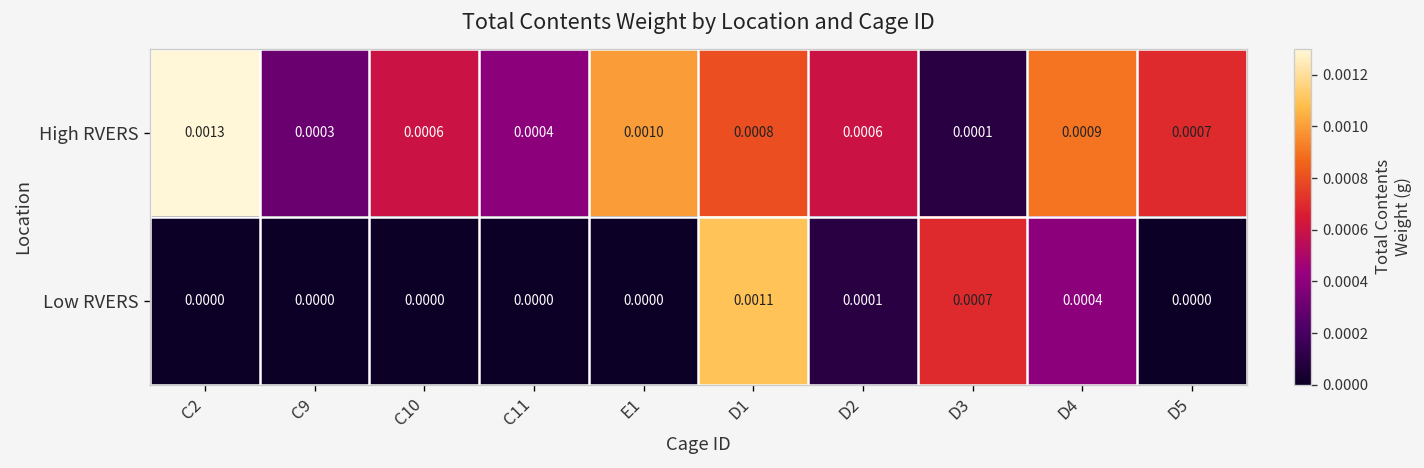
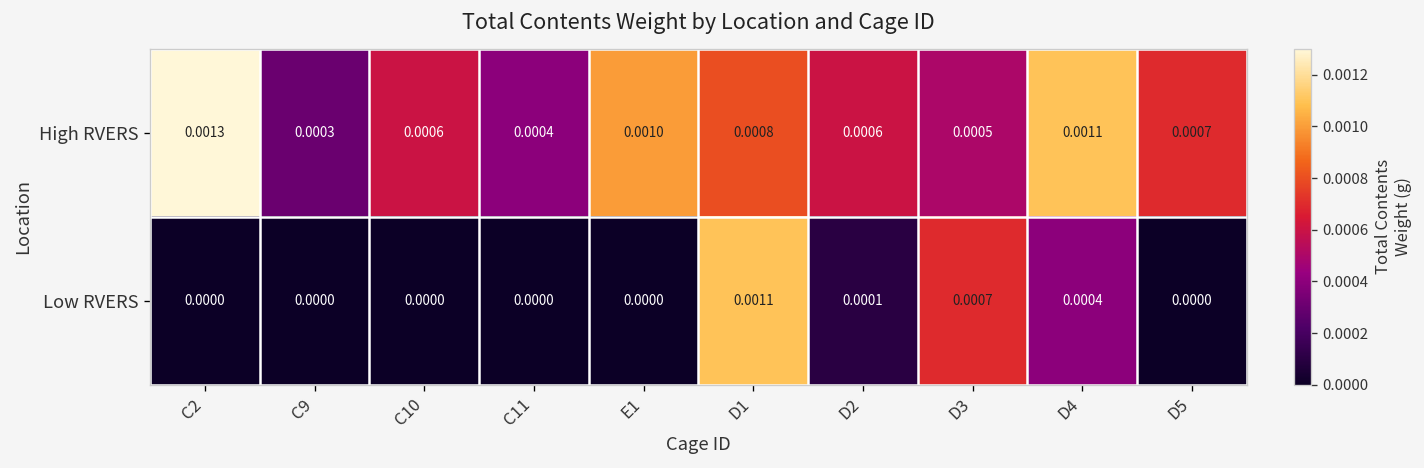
  {
    "High RVERS": {
      "C2": 0.0013,
      "C9": 0.0003,
      "C10": 0.0006,
      "C11": 0.0004,
      "E1": 0.0010,
      "D1": 0.0008,
      "D2": 0.0006,
-     "D3": 0.0001,
-     "D4": 0.0009,
+     "D3": 0.0005,
+     "D4": 0.0011,
      "D5": 0.0007
    },
    "Low RVERS": {
      "C2": 0.0000,
      "C9": 0.0000,
      "C10": 0.0000,
      "C11": 0.0000,
      "E1": 0.0000,
      "D1": 0.0011,
      "D2": 0.0001,
      "D3": 0.0007,
      "D4": 0.0004,
      "D5": 0.0000
    }
  }
